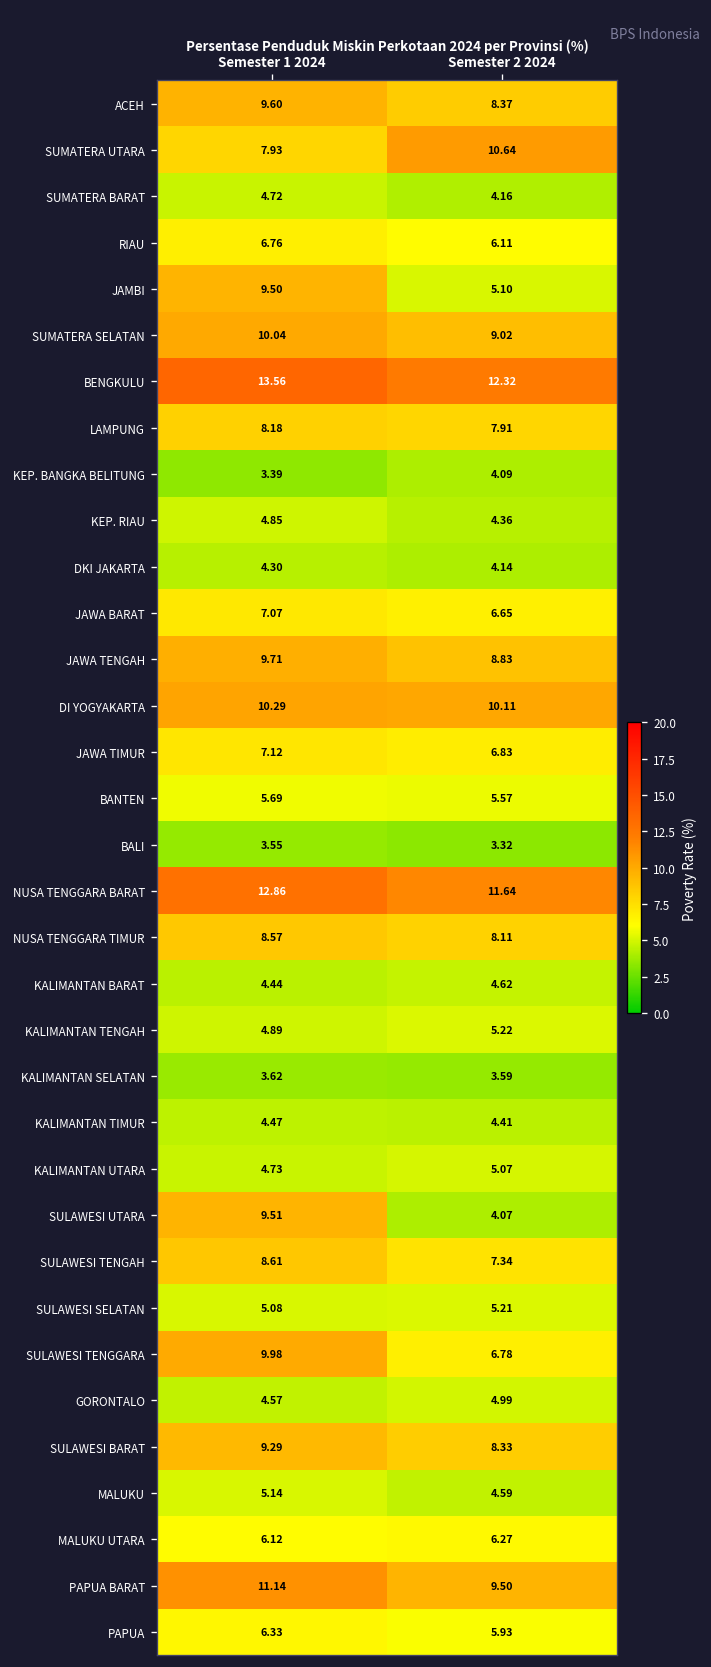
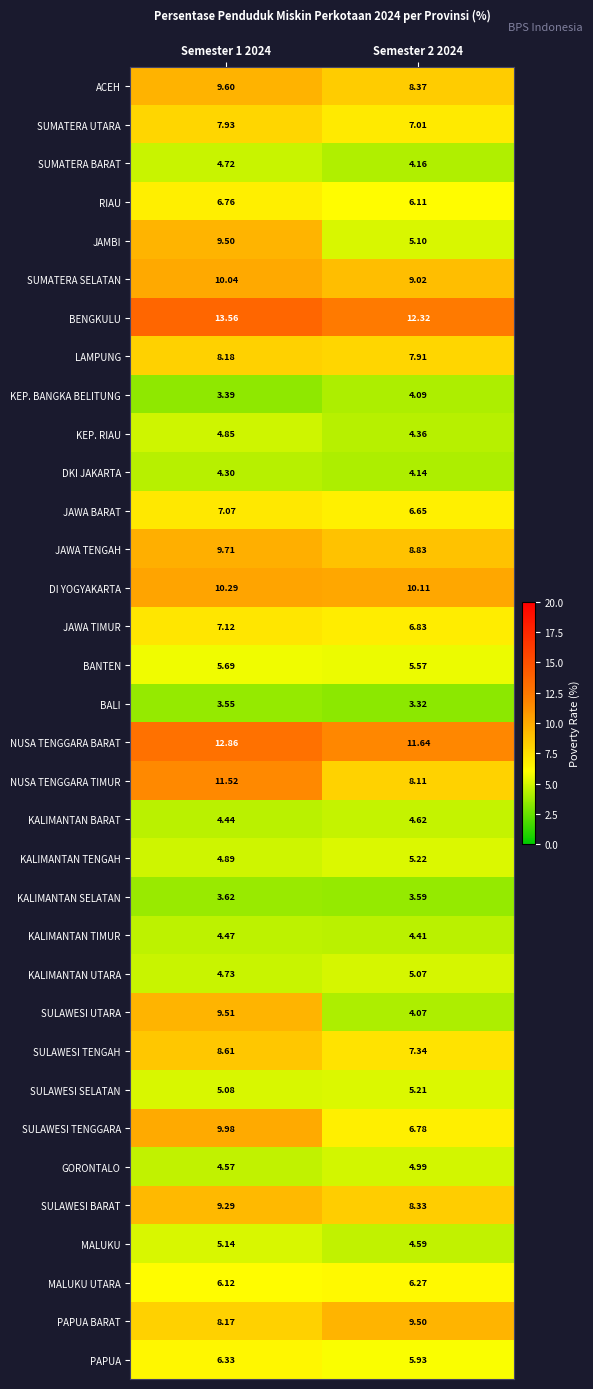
  {
    "ACEH": {
      "Semester 1 2024": 9.60,
      "Semester 2 2024": 8.37
    },
    "SUMATERA UTARA": {
      "Semester 1 2024": 7.93,
-     "Semester 2 2024": 10.64
+     "Semester 2 2024": 7.01
    },
    "SUMATERA BARAT": {
      "Semester 1 2024": 4.72,
      "Semester 2 2024": 4.16
    },
    "RIAU": {
      "Semester 1 2024": 6.76,
      "Semester 2 2024": 6.11
    },
    "JAMBI": {
      "Semester 1 2024": 9.50,
      "Semester 2 2024": 5.10
    },
    "SUMATERA SELATAN": {
      "Semester 1 2024": 10.04,
      "Semester 2 2024": 9.02
    },
    "BENGKULU": {
      "Semester 1 2024": 13.56,
      "Semester 2 2024": 12.32
    },
    "LAMPUNG": {
      "Semester 1 2024": 8.18,
      "Semester 2 2024": 7.91
    },
    "KEP. BANGKA BELITUNG": {
      "Semester 1 2024": 3.39,
      "Semester 2 2024": 4.09
    },
    "KEP. RIAU": {
      "Semester 1 2024": 4.85,
      "Semester 2 2024": 4.36
    },
    "DKI JAKARTA": {
      "Semester 1 2024": 4.30,
      "Semester 2 2024": 4.14
    },
    "JAWA BARAT": {
      "Semester 1 2024": 7.07,
      "Semester 2 2024": 6.65
    },
    "JAWA TENGAH": {
      "Semester 1 2024": 9.71,
      "Semester 2 2024": 8.83
    },
    "DI YOGYAKARTA": {
      "Semester 1 2024": 10.29,
      "Semester 2 2024": 10.11
    },
    "JAWA TIMUR": {
      "Semester 1 2024": 7.12,
      "Semester 2 2024": 6.83
    },
    "BANTEN": {
      "Semester 1 2024": 5.69,
      "Semester 2 2024": 5.57
    },
    "BALI": {
      "Semester 1 2024": 3.55,
      "Semester 2 2024": 3.32
    },
    "NUSA TENGGARA BARAT": {
      "Semester 1 2024": 12.86,
      "Semester 2 2024": 11.64
    },
    "NUSA TENGGARA TIMUR": {
-     "Semester 1 2024": 8.57,
+     "Semester 1 2024": 11.52,
      "Semester 2 2024": 8.11
    },
    "KALIMANTAN BARAT": {
      "Semester 1 2024": 4.44,
      "Semester 2 2024": 4.62
    },
    "KALIMANTAN TENGAH": {
      "Semester 1 2024": 4.89,
      "Semester 2 2024": 5.22
    },
    "KALIMANTAN SELATAN": {
      "Semester 1 2024": 3.62,
      "Semester 2 2024": 3.59
    },
    "KALIMANTAN TIMUR": {
      "Semester 1 2024": 4.47,
      "Semester 2 2024": 4.41
    },
    "KALIMANTAN UTARA": {
      "Semester 1 2024": 4.73,
      "Semester 2 2024": 5.07
    },
    "SULAWESI UTARA": {
      "Semester 1 2024": 9.51,
      "Semester 2 2024": 4.07
    },
    "SULAWESI TENGAH": {
      "Semester 1 2024": 8.61,
      "Semester 2 2024": 7.34
    },
    "SULAWESI SELATAN": {
      "Semester 1 2024": 5.08,
      "Semester 2 2024": 5.21
    },
    "SULAWESI TENGGARA": {
      "Semester 1 2024": 9.98,
      "Semester 2 2024": 6.78
    },
    "GORONTALO": {
      "Semester 1 2024": 4.57,
      "Semester 2 2024": 4.99
    },
    "SULAWESI BARAT": {
      "Semester 1 2024": 9.29,
      "Semester 2 2024": 8.33
    },
    "MALUKU": {
      "Semester 1 2024": 5.14,
      "Semester 2 2024": 4.59
    },
    "MALUKU UTARA": {
      "Semester 1 2024": 6.12,
      "Semester 2 2024": 6.27
    },
    "PAPUA BARAT": {
-     "Semester 1 2024": 11.14,
+     "Semester 1 2024": 8.17,
      "Semester 2 2024": 9.50
    },
    "PAPUA": {
      "Semester 1 2024": 6.33,
      "Semester 2 2024": 5.93
    }
  }
